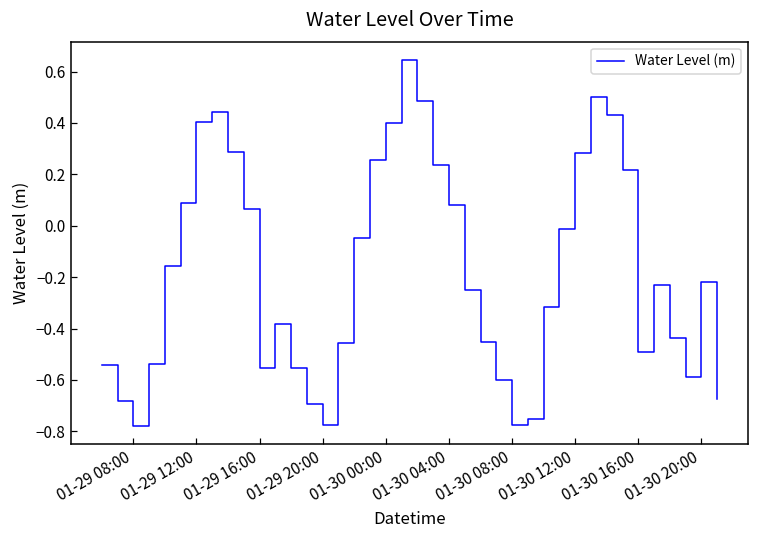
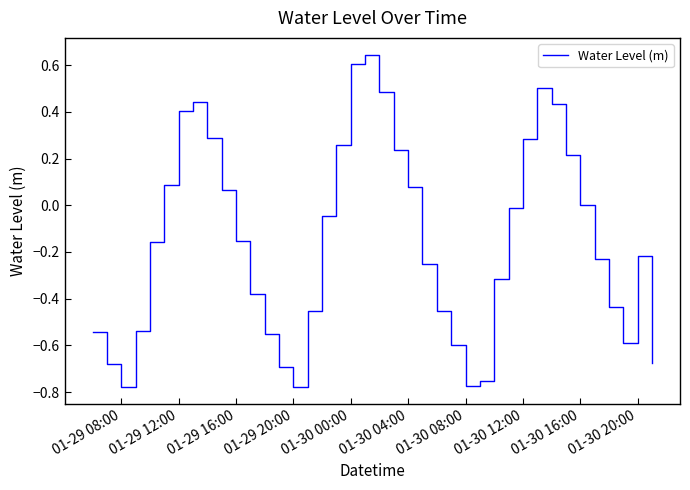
  {
    "01-29 08:00": -0.78,
    "01-29 12:00": 0.40,
-   "01-29 16:00": -0.56,
+   "01-29 16:00": -0.15,
    "01-29 20:00": -0.78,
-   "01-30 00:00": 0.40,
+   "01-30 00:00": 0.60,
    "01-30 04:00": 0.08,
    "01-30 08:00": -0.77,
    "01-30 12:00": 0.28,
-   "01-30 16:00": -0.49,
+   "01-30 16:00": 0.00,
    "01-30 20:00": -0.22
  }
